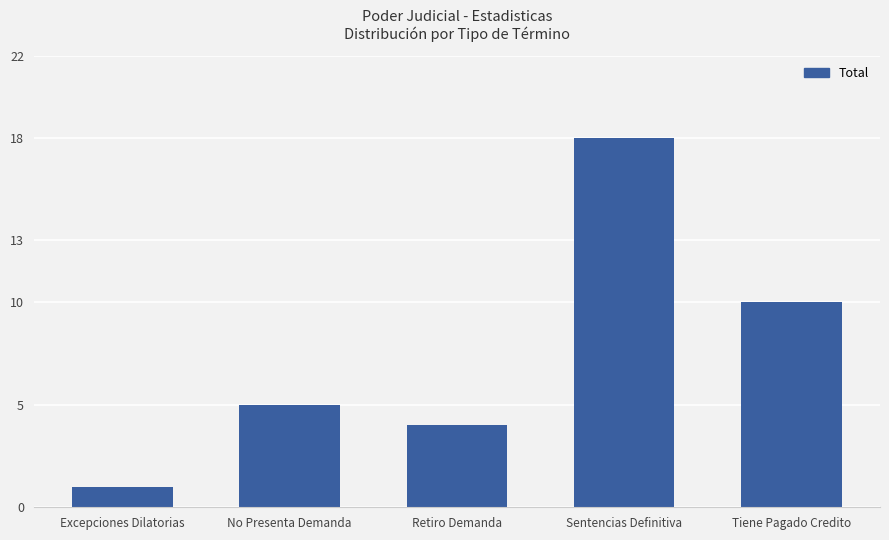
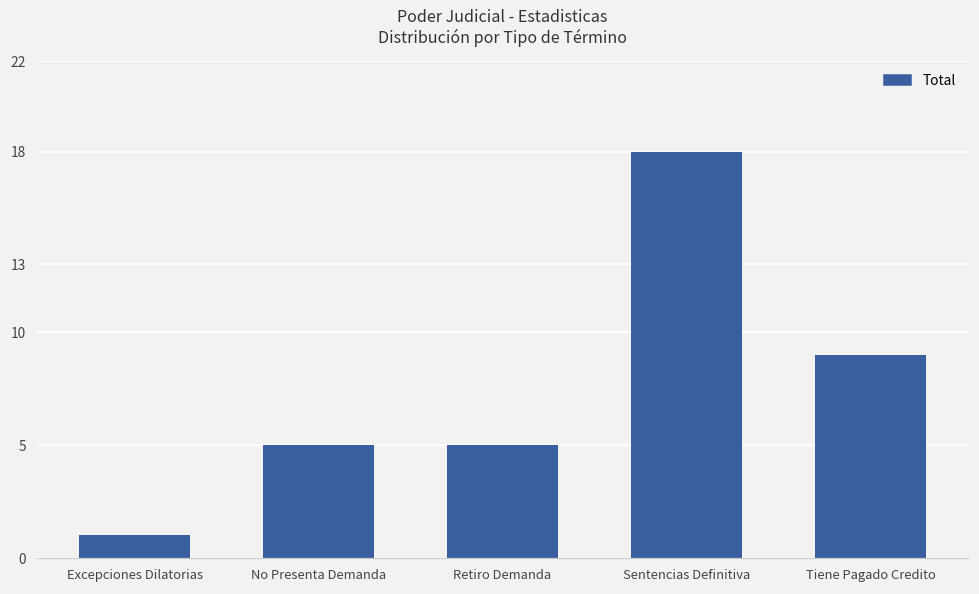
  {
    "Excepciones Dilatorias": 1,
    "No Presenta Demanda": 5,
-   "Retiro Demanda": 4,
+   "Retiro Demanda": 5,
    "Sentencias Definitiva": 18,
-   "Tiene Pagado Credito": 10
+   "Tiene Pagado Credito": 9
  }
